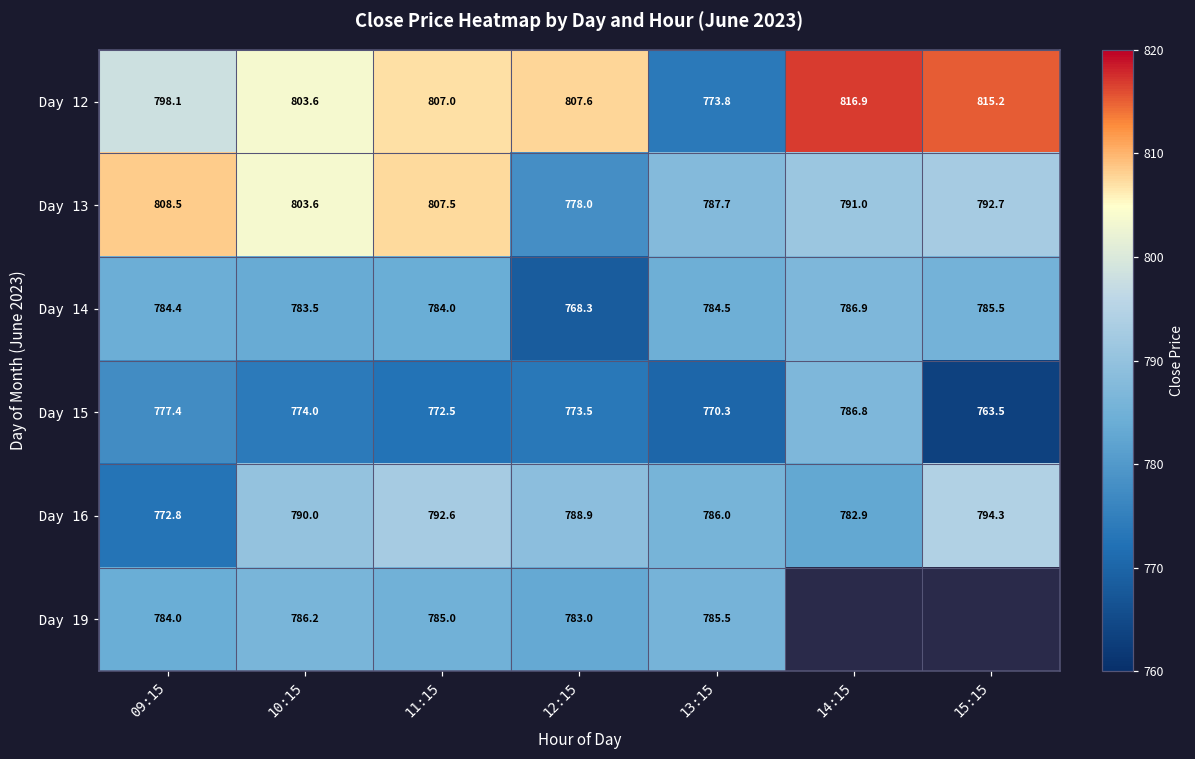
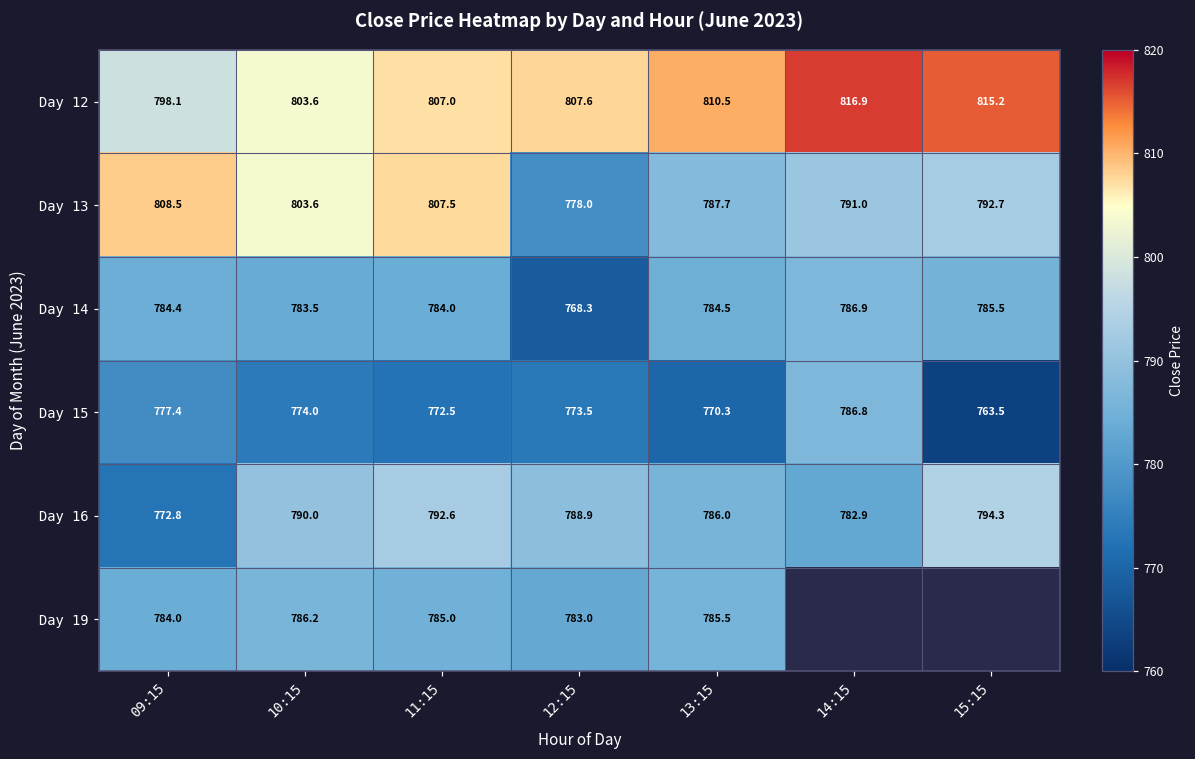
  {
    "Day 12": {
      "09:15": 798.1,
      "10:15": 803.6,
      "11:15": 807.0,
      "12:15": 807.6,
-     "13:15": 773.8,
+     "13:15": 810.5,
      "14:15": 816.9,
      "15:15": 815.2
    },
    "Day 13": {
      "09:15": 808.5,
      "10:15": 803.6,
      "11:15": 807.5,
      "12:15": 778.0,
      "13:15": 787.7,
      "14:15": 791.0,
      "15:15": 792.7
    },
    "Day 14": {
      "09:15": 784.4,
      "10:15": 783.5,
      "11:15": 784.0,
      "12:15": 768.3,
      "13:15": 784.5,
      "14:15": 786.9,
      "15:15": 785.5
    },
    "Day 15": {
      "09:15": 777.4,
      "10:15": 774.0,
      "11:15": 772.5,
      "12:15": 773.5,
      "13:15": 770.3,
      "14:15": 786.8,
      "15:15": 763.5
    },
    "Day 16": {
      "09:15": 772.8,
      "10:15": 790.0,
      "11:15": 792.6,
      "12:15": 788.9,
      "13:15": 786.0,
      "14:15": 782.9,
      "15:15": 794.3
    },
    "Day 19": {
      "09:15": 784.0,
      "10:15": 786.2,
      "11:15": 785.0,
      "12:15": 783.0,
      "13:15": 785.5
    }
  }
